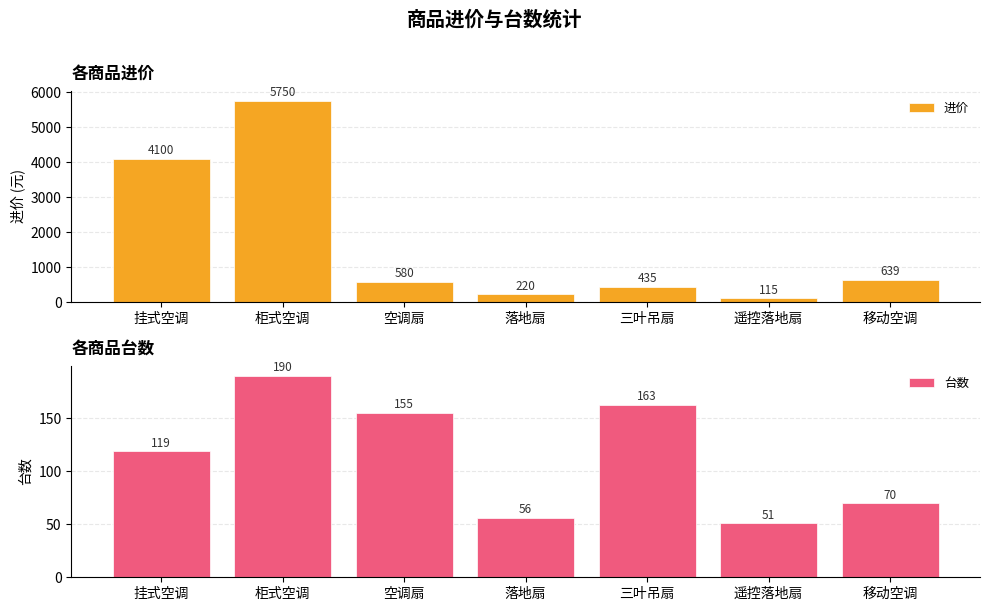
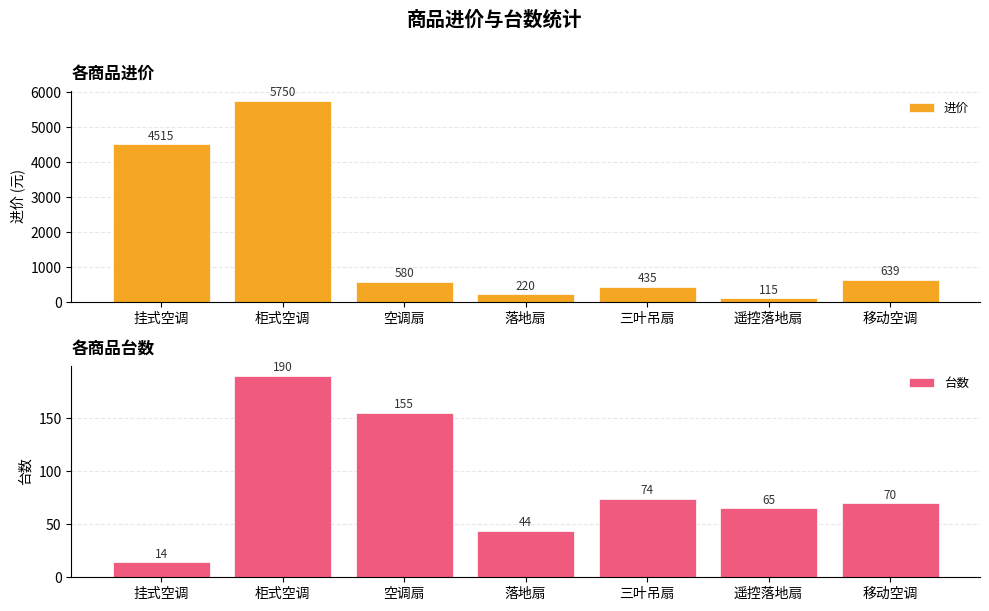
  {
    "各商品进价": {
-     "挂式空调": 4100,
+     "挂式空调": 4515,
      "柜式空调": 5750,
      "空调扇": 580,
      "落地扇": 220,
      "三叶吊扇": 435,
      "遥控落地扇": 115,
      "移动空调": 639
    },
    "各商品台数": {
-     "挂式空调": 119,
+     "挂式空调": 14,
      "柜式空调": 190,
      "空调扇": 155,
-     "落地扇": 56,
-     "三叶吊扇": 163,
-     "遥控落地扇": 51,
+     "落地扇": 44,
+     "三叶吊扇": 74,
+     "遥控落地扇": 65,
      "移动空调": 70
    }
  }
